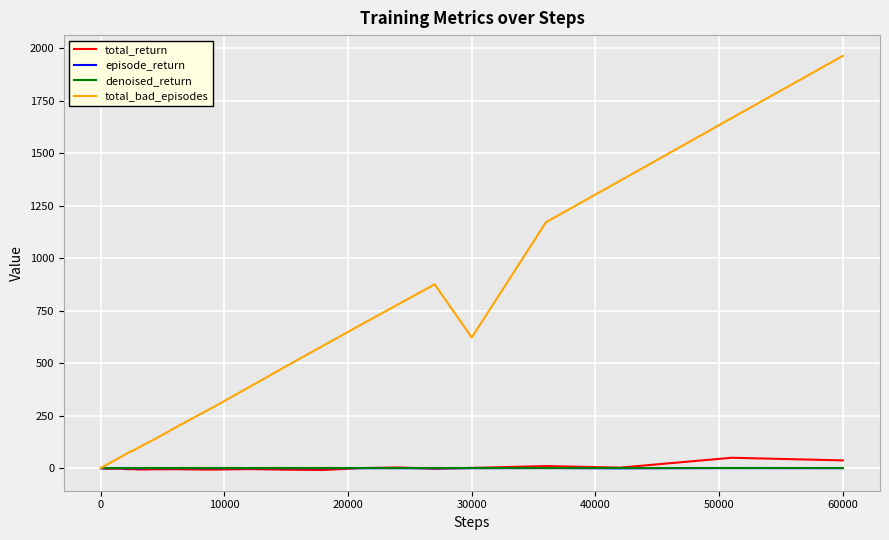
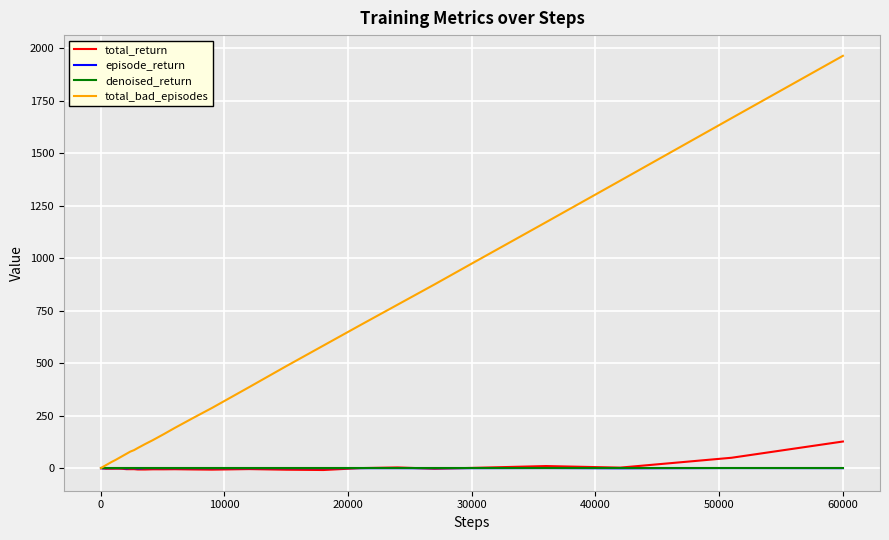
  {
    "total_return": {
-     "60000": 40
+     "60000": 130
    },
    "denoised_return": {
      "60000": 0
    },
    "total_bad_episodes": {
-     "30000": 620,
+     "30000": 980,
      "60000": 1970
    }
  }
